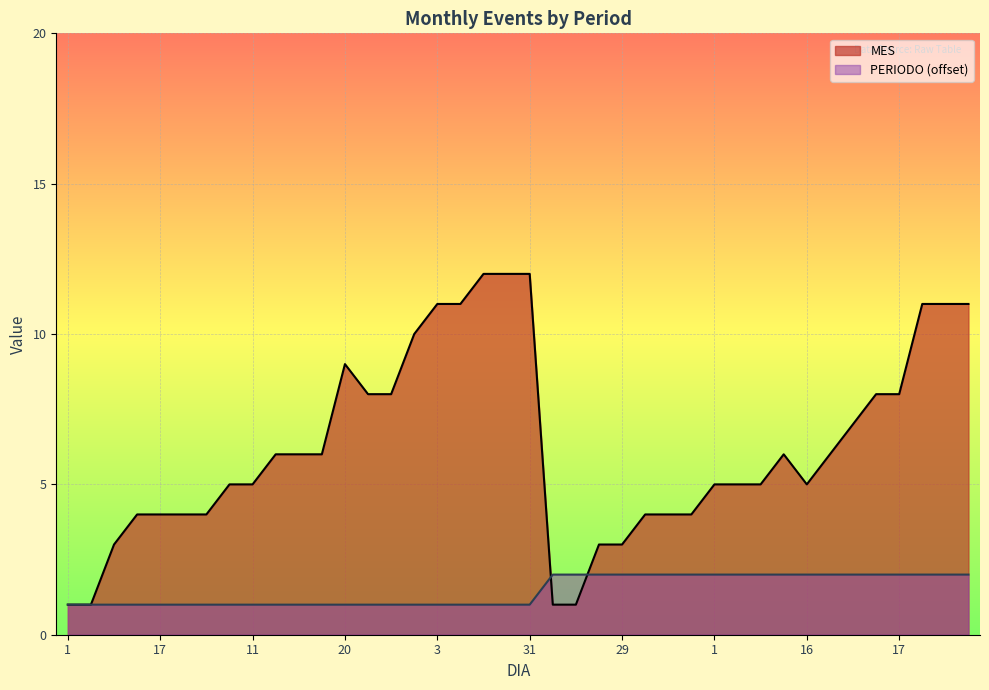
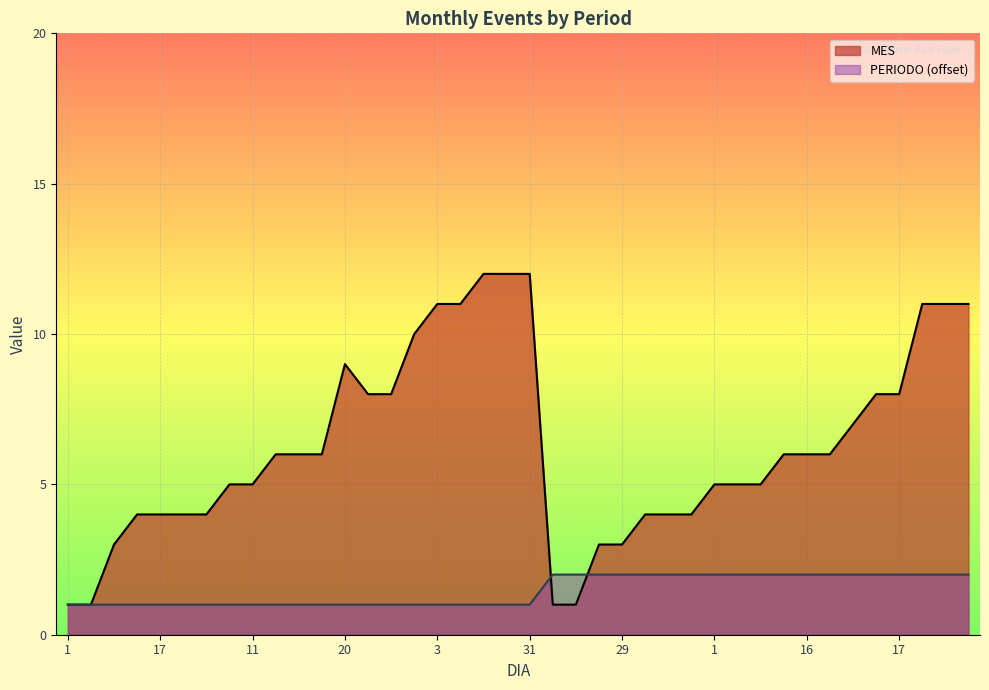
  {
    "MES": {
      "20": 9,
-     "16": 5
+     "16": 6
    },
    "PERIODO (offset)": {
      "20": 1,
      "16": 2
    }
  }
